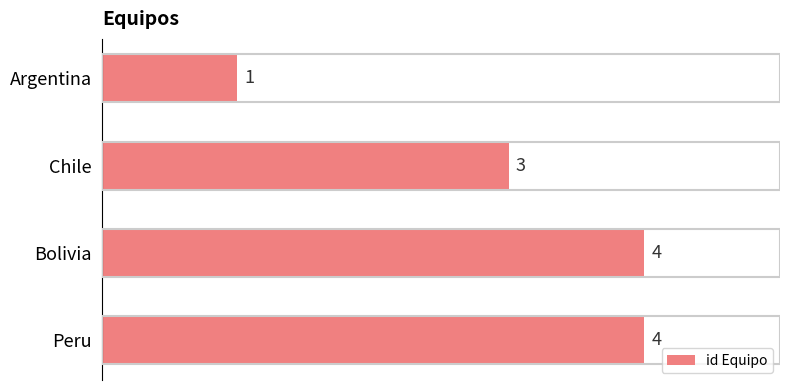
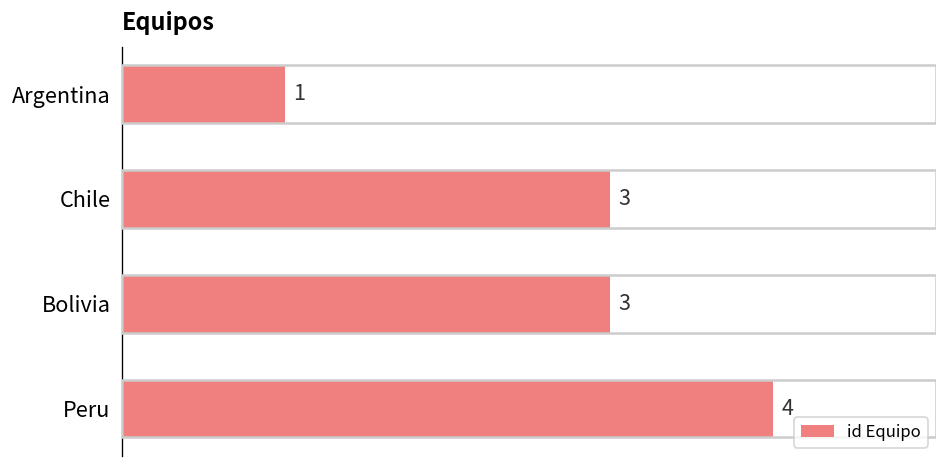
  {
    "Argentina": 1,
    "Chile": 3,
-   "Bolivia": 4,
+   "Bolivia": 3,
    "Peru": 4
  }
